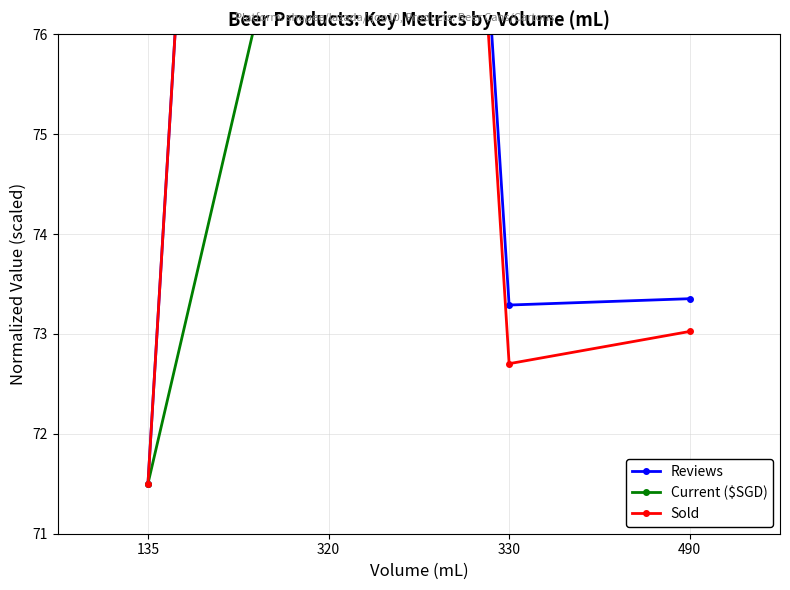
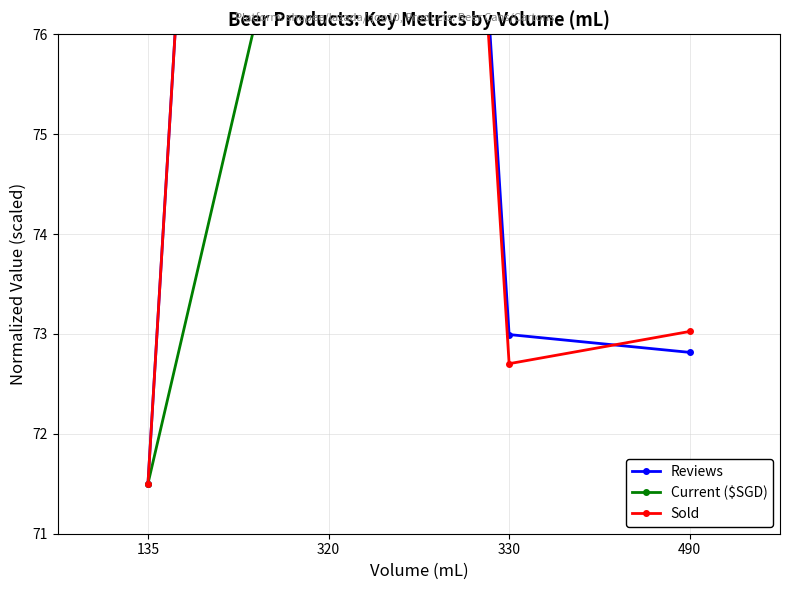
  {
    "Reviews": {
-     "330": 73.3,
-     "490": 73.4
+     "330": 73.0,
+     "490": 72.8
    },
    "Sold": {
      "330": 72.7,
      "490": 73.0
    }
  }
